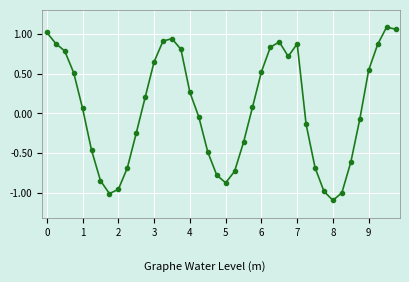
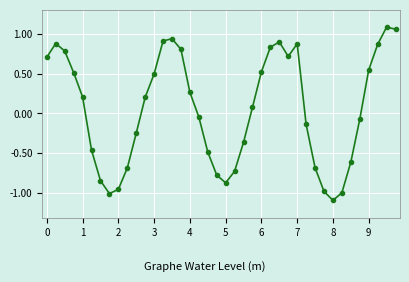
  {
-   "0": 1.0,
-   "1": 0.1,
+   "0": 0.7,
+   "1": 0.2,
    "2": -1.0,
-   "3": 0.6,
+   "3": 0.5,
    "4": 0.3,
    "5": -0.9,
    "6": 0.5,
    "7": 0.9,
    "8": -1.1,
    "9": 0.5
  }
